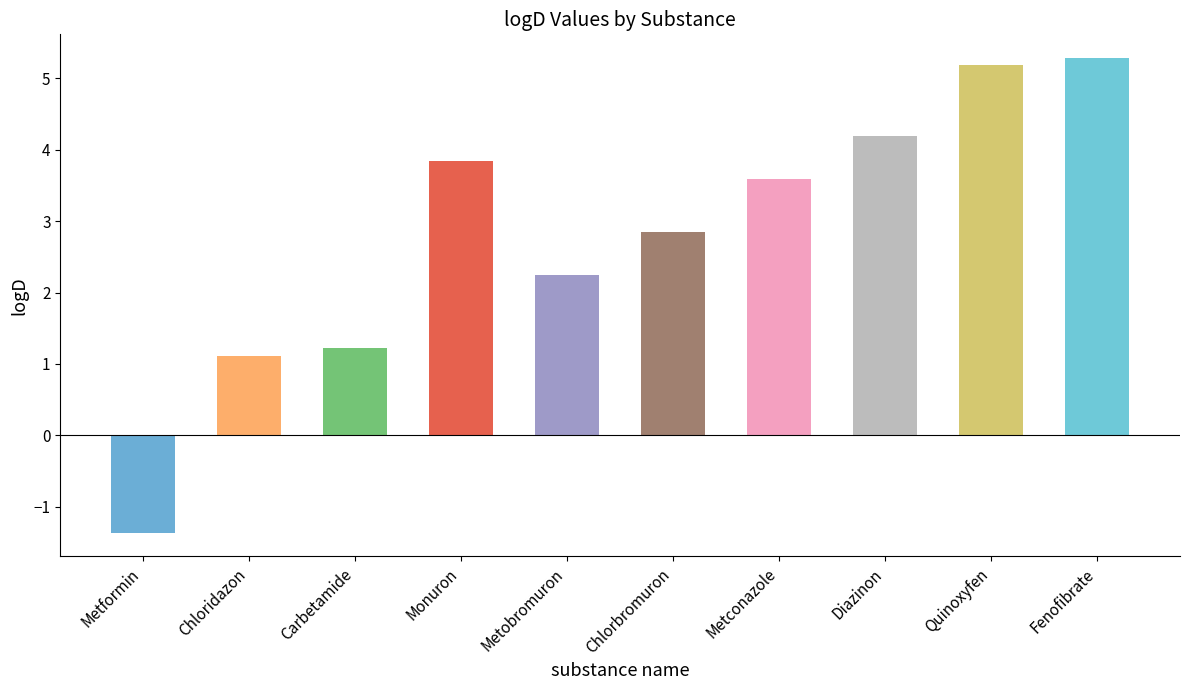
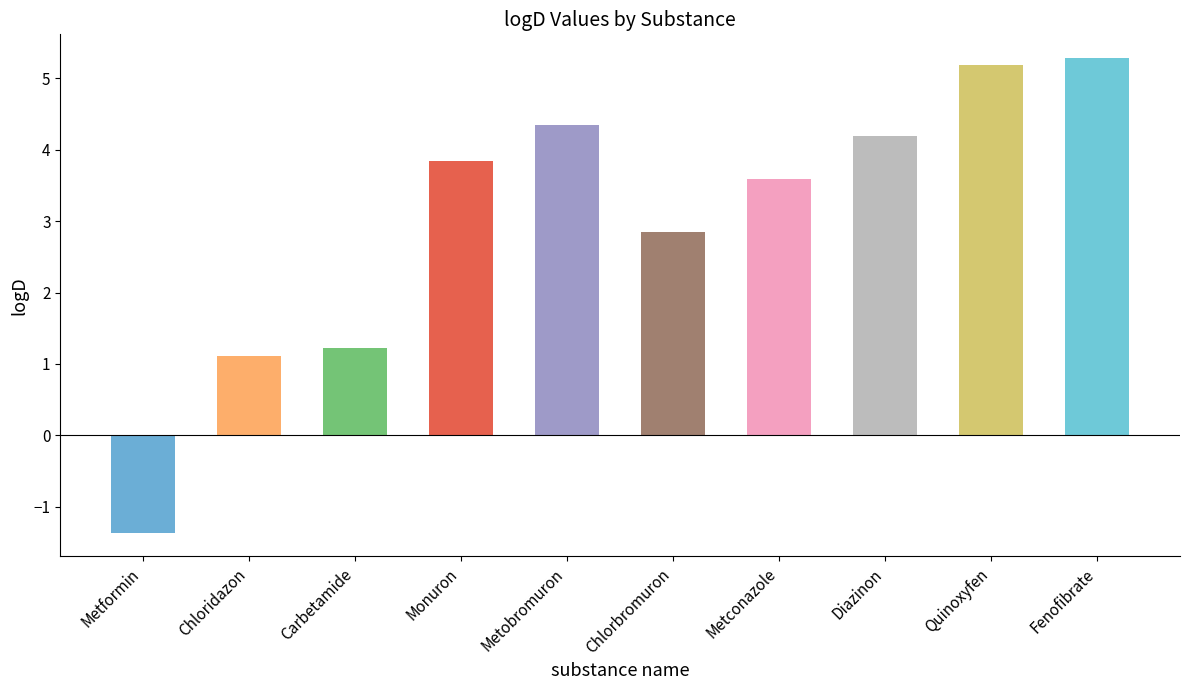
  {
    "Metformin": -1.4,
    "Chloridazon": 1.1,
    "Carbetamide": 1.2,
    "Monuron": 3.8,
-   "Metobromuron": 2.2,
+   "Metobromuron": 4.3,
    "Chlorbromuron": 2.9,
    "Metconazole": 3.6,
    "Diazinon": 4.2,
    "Quinoxyfen": 5.2,
    "Fenofibrate": 5.3
  }
